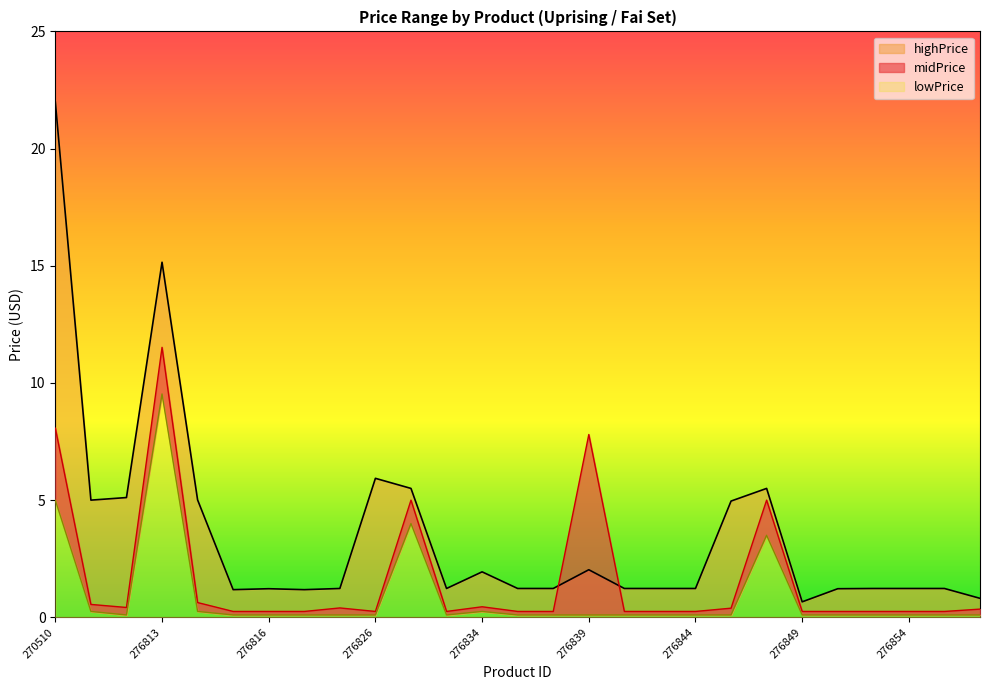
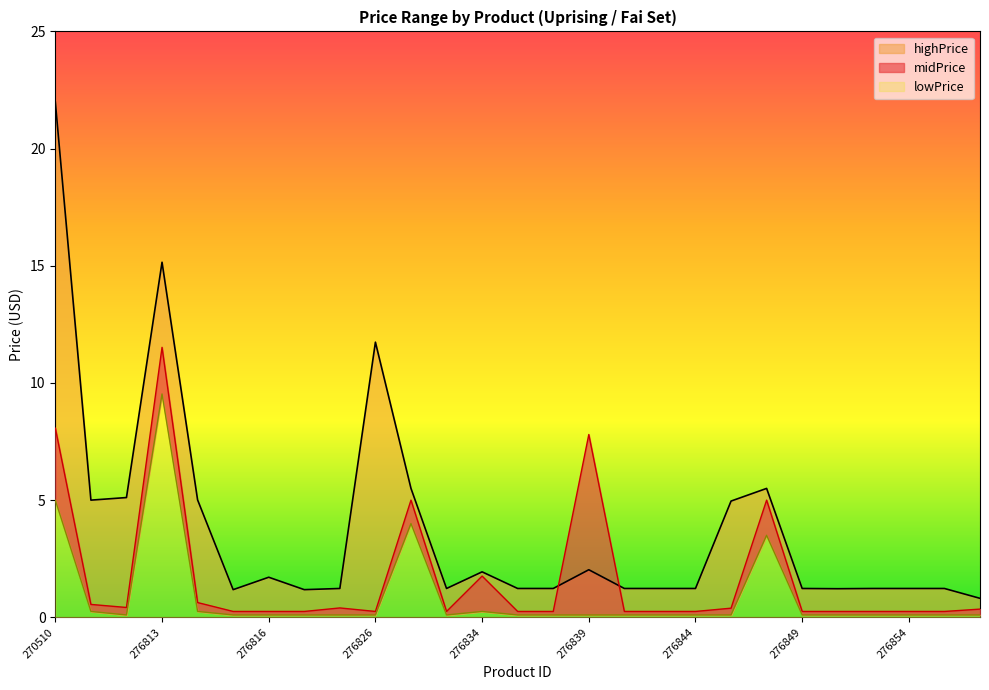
  {
    "highPrice": {
      "270510": 22.0,
      "276813": 15.2,
-     "276816": 1.2,
-     "276826": 5.9,
+     "276816": 1.7,
+     "276826": 11.7,
      "276834": 1.9,
      "276839": 2.0,
      "276844": 1.2,
-     "276849": 0.7,
+     "276849": 1.2,
      "276854": 1.2
    },
    "midPrice": {
      "270510": 8.1,
      "276813": 11.5,
      "276816": 0.3,
      "276826": 0.3,
-     "276834": 0.5,
+     "276834": 1.8,
      "276839": 7.8,
      "276844": 0.3,
      "276849": 0.3,
      "276854": 0.3
    },
    "lowPrice": {
      "270510": 5.0,
      "276813": 9.5,
      "276816": 0.1,
      "276826": 0.1,
      "276834": 0.3,
      "276839": 0.1,
      "276844": 0.1,
      "276849": 0.1,
      "276854": 0.1
    }
  }
